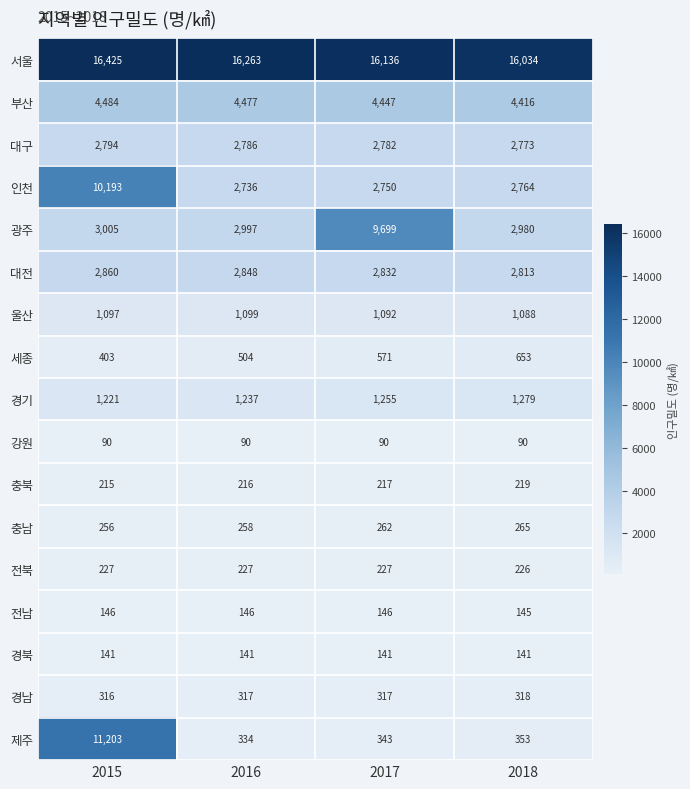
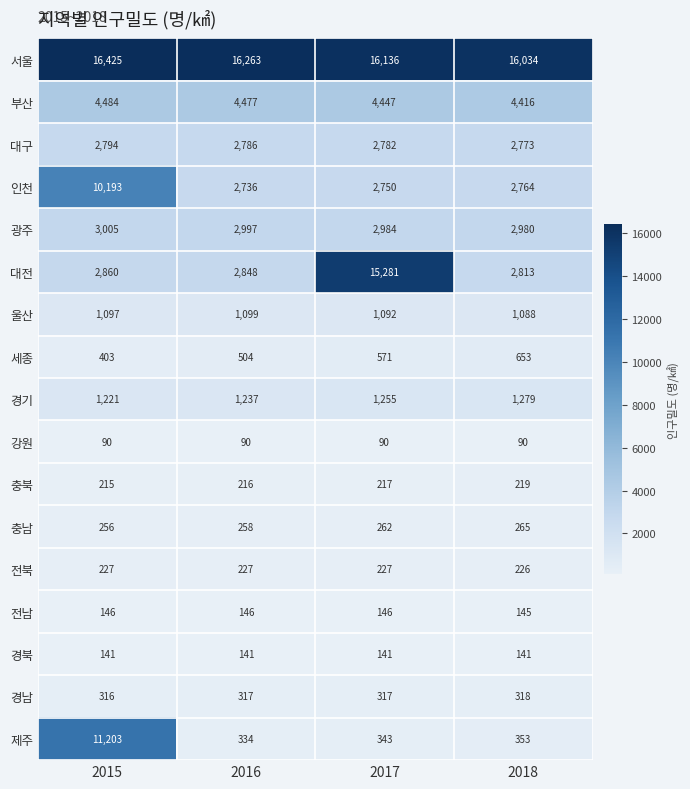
  {
    "서울": {
      "2015": "16,425",
      "2016": "16,263",
      "2017": "16,136",
      "2018": "16,034"
    },
    "부산": {
      "2015": "4,484",
      "2016": "4,477",
      "2017": "4,447",
      "2018": "4,416"
    },
    "대구": {
      "2015": "2,794",
      "2016": "2,786",
      "2017": "2,782",
      "2018": "2,773"
    },
    "인천": {
      "2015": "10,193",
      "2016": "2,736",
      "2017": "2,750",
      "2018": "2,764"
    },
    "광주": {
      "2015": "3,005",
      "2016": "2,997",
-     "2017": "9,699",
+     "2017": "2,984",
      "2018": "2,980"
    },
    "대전": {
      "2015": "2,860",
      "2016": "2,848",
-     "2017": "2,832",
+     "2017": "15,281",
      "2018": "2,813"
    },
    "울산": {
      "2015": "1,097",
      "2016": "1,099",
      "2017": "1,092",
      "2018": "1,088"
    },
    "세종": {
      "2015": "403",
      "2016": "504",
      "2017": "571",
      "2018": "653"
    },
    "경기": {
      "2015": "1,221",
      "2016": "1,237",
      "2017": "1,255",
      "2018": "1,279"
    },
    "강원": {
      "2015": "90",
      "2016": "90",
      "2017": "90",
      "2018": "90"
    },
    "충북": {
      "2015": "215",
      "2016": "216",
      "2017": "217",
      "2018": "219"
    },
    "충남": {
      "2015": "256",
      "2016": "258",
      "2017": "262",
      "2018": "265"
    },
    "전북": {
      "2015": "227",
      "2016": "227",
      "2017": "227",
      "2018": "226"
    },
    "전남": {
      "2015": "146",
      "2016": "146",
      "2017": "146",
      "2018": "145"
    },
    "경북": {
      "2015": "141",
      "2016": "141",
      "2017": "141",
      "2018": "141"
    },
    "경남": {
      "2015": "316",
      "2016": "317",
      "2017": "317",
      "2018": "318"
    },
    "제주": {
      "2015": "11,203",
      "2016": "334",
      "2017": "343",
      "2018": "353"
    }
  }
